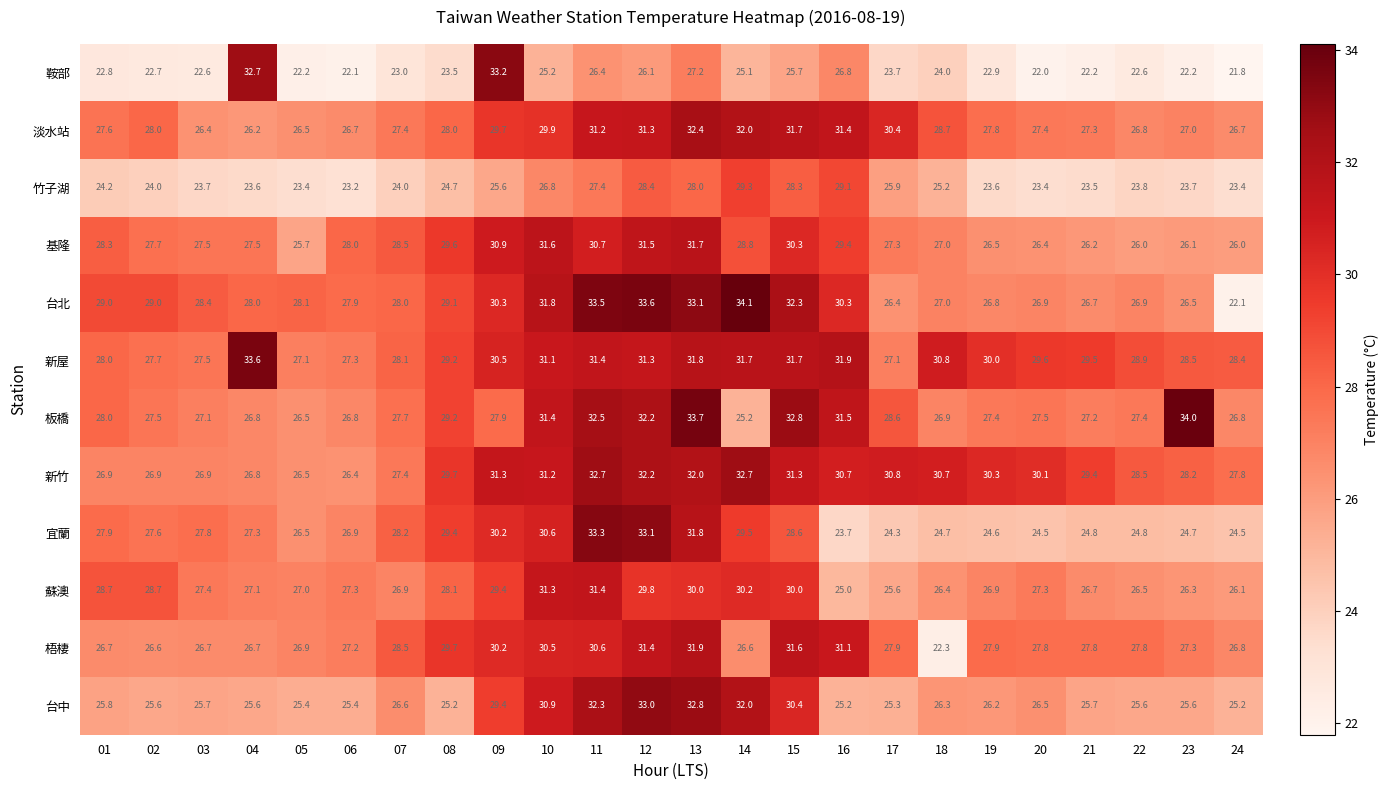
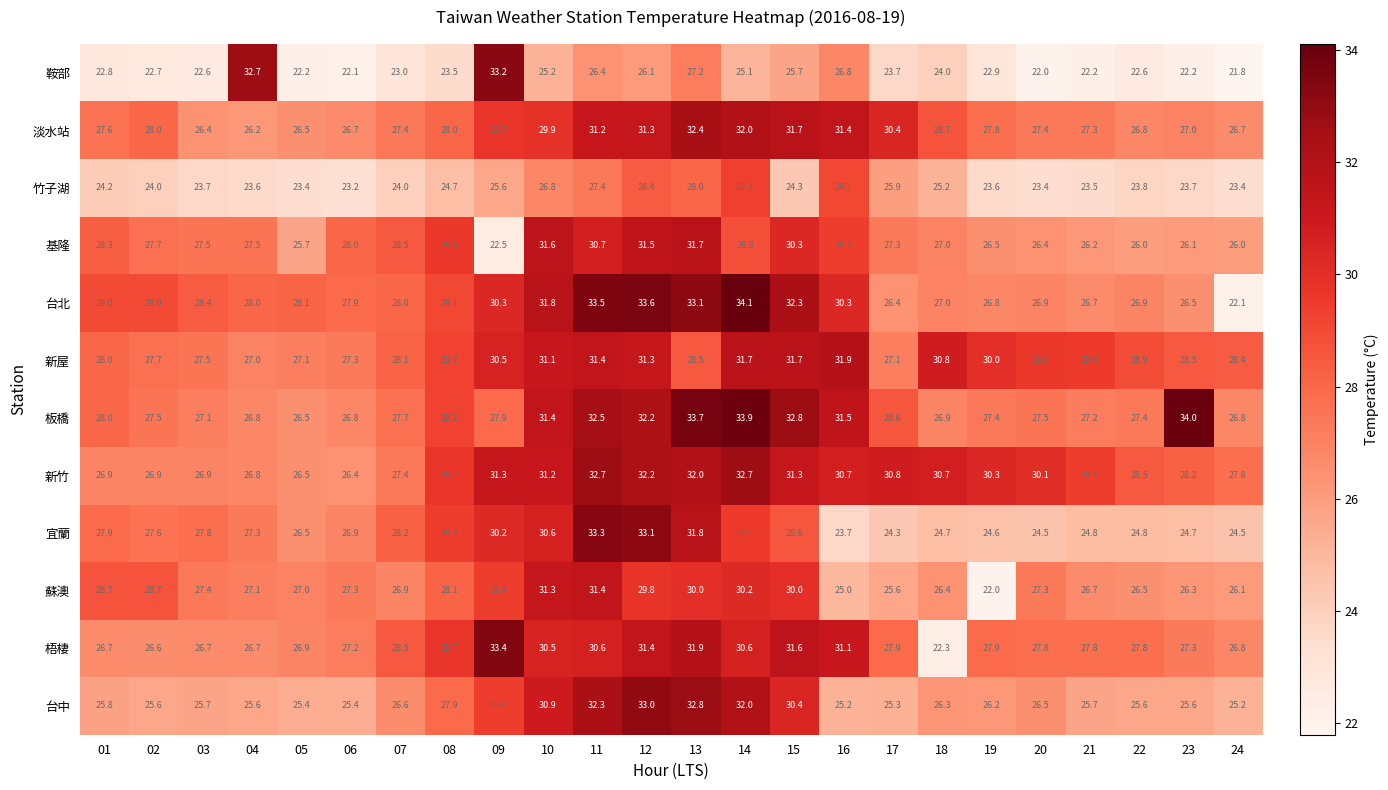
  {
    "竹子湖": {
      "01": 24.2,
      "02": 24.0,
      "03": 23.7,
      "04": 23.6,
      "05": 23.4,
      "06": 23.2,
      "07": 24.0,
      "08": 24.7,
      "09": 25.6,
      "10": 26.8,
      "11": 27.4,
      "12": 28.4,
      "13": 28.0,
      "14": 29.3,
-     "15": 28.3,
+     "15": 24.3,
      "16": 29.1,
      "17": 25.9,
      "18": 25.2,
      "19": 23.6,
      "20": 23.4,
      "21": 23.5,
      "22": 23.8,
      "23": 23.7,
      "24": 23.4
    },
    "基隆": {
      "01": 28.3,
      "02": 27.7,
      "03": 27.5,
      "04": 27.5,
      "05": 25.7,
      "06": 28.0,
      "07": 28.5,
      "08": 29.6,
-     "09": 30.9,
+     "09": 22.5,
      "10": 31.6,
      "11": 30.7,
      "12": 31.5,
      "13": 31.7,
      "14": 28.8,
      "15": 30.3,
      "16": 29.4,
      "17": 27.3,
      "18": 27.0,
      "19": 26.5,
      "20": 26.4,
      "21": 26.2,
      "22": 26.0,
      "23": 26.1,
      "24": 26.0
    },
    "新屋": {
      "01": 28.0,
      "02": 27.7,
      "03": 27.5,
-     "04": 33.6,
+     "04": 27.0,
      "05": 27.1,
      "06": 27.3,
      "07": 28.1,
      "08": 29.2,
      "09": 30.5,
      "10": 31.1,
      "11": 31.4,
      "12": 31.3,
-     "13": 31.8,
+     "13": 28.5,
      "14": 31.7,
      "15": 31.7,
      "16": 31.9,
      "17": 27.1,
      "18": 30.8,
      "19": 30.0,
      "20": 29.6,
      "21": 29.5,
      "22": 28.9,
      "23": 28.5,
      "24": 28.4
    },
    "板橋": {
      "01": 28.0,
      "02": 27.5,
      "03": 27.1,
      "04": 26.8,
      "05": 26.5,
      "06": 26.8,
      "07": 27.7,
      "08": 29.2,
      "09": 27.9,
      "10": 31.4,
      "11": 32.5,
      "12": 32.2,
      "13": 33.7,
-     "14": 25.2,
+     "14": 33.9,
      "15": 32.8,
      "16": 31.5,
      "17": 28.6,
      "18": 26.9,
      "19": 27.4,
      "20": 27.5,
      "21": 27.2,
      "22": 27.4,
      "23": 34.0,
      "24": 26.8
    },
    "蘇澳": {
      "01": 28.7,
      "02": 28.7,
      "03": 27.4,
      "04": 27.1,
      "05": 27.0,
      "06": 27.3,
      "07": 26.9,
      "08": 28.1,
      "09": 29.4,
      "10": 31.3,
      "11": 31.4,
      "12": 29.8,
      "13": 30.0,
      "14": 30.2,
      "15": 30.0,
      "16": 25.0,
      "17": 25.6,
      "18": 26.4,
-     "19": 26.9,
+     "19": 22.0,
      "20": 27.3,
      "21": 26.7,
      "22": 26.5,
      "23": 26.3,
      "24": 26.1
    },
    "梧棲": {
      "01": 26.7,
      "02": 26.6,
      "03": 26.7,
      "04": 26.7,
      "05": 26.9,
      "06": 27.2,
      "07": 28.5,
      "08": 29.7,
-     "09": 30.2,
+     "09": 33.4,
      "10": 30.5,
      "11": 30.6,
      "12": 31.4,
      "13": 31.9,
-     "14": 26.6,
+     "14": 30.6,
      "15": 31.6,
      "16": 31.1,
      "17": 27.9,
      "18": 22.3,
      "19": 27.9,
      "20": 27.8,
      "21": 27.8,
      "22": 27.8,
      "23": 27.3,
      "24": 26.8
    },
    "台中": {
      "01": 25.8,
      "02": 25.6,
      "03": 25.7,
      "04": 25.6,
      "05": 25.4,
      "06": 25.4,
      "07": 26.6,
-     "08": 25.2,
+     "08": 27.9,
      "09": 29.4,
      "10": 30.9,
      "11": 32.3,
      "12": 33.0,
      "13": 32.8,
      "14": 32.0,
      "15": 30.4,
      "16": 25.2,
      "17": 25.3,
      "18": 26.3,
      "19": 26.2,
      "20": 26.5,
      "21": 25.7,
      "22": 25.6,
      "23": 25.6,
      "24": 25.2
    }
  }
